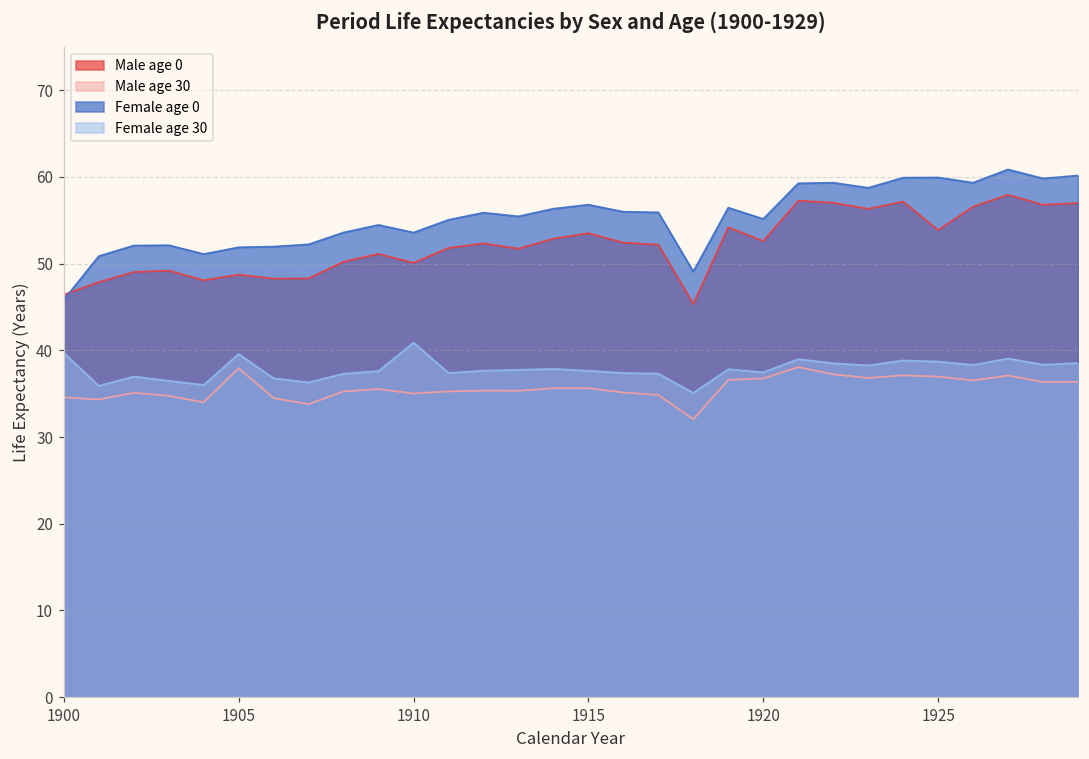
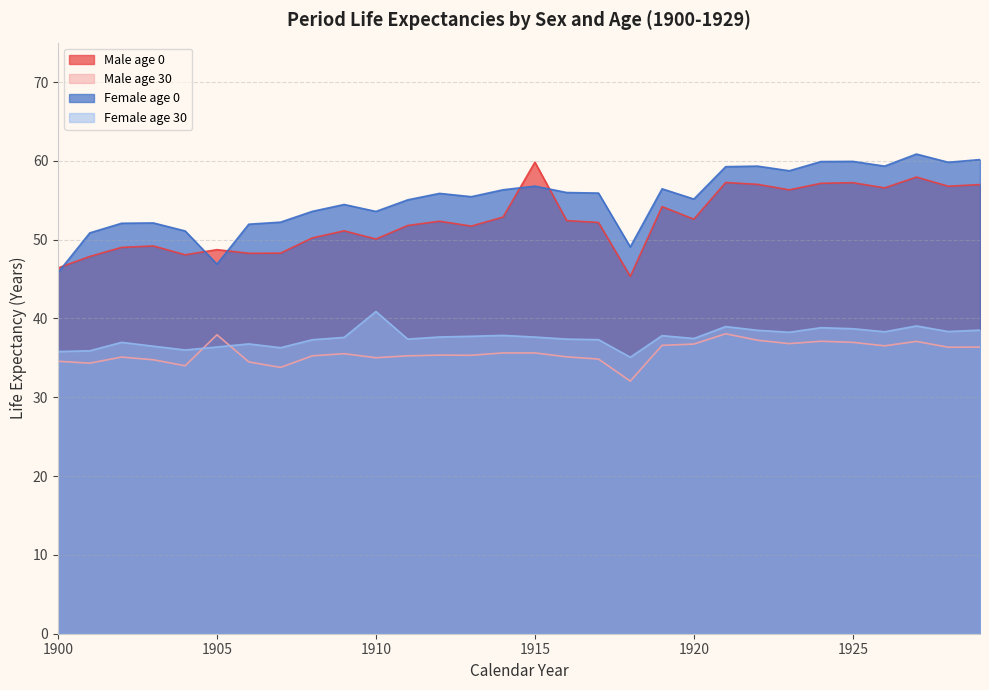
  {
    "Male age 0": {
      "1900": 46,
      "1905": 49,
      "1910": 50,
-     "1915": 54,
+     "1915": 60,
      "1920": 53,
-     "1925": 54
+     "1925": 57
    },
    "Male age 30": {
      "1900": 35,
      "1905": 38,
      "1910": 35,
      "1915": 36,
      "1920": 37,
      "1925": 37
    },
    "Female age 0": {
      "1900": 46,
-     "1905": 52,
+     "1905": 47,
      "1910": 54,
      "1915": 57,
      "1920": 55,
      "1925": 60
    },
    "Female age 30": {
-     "1900": 40,
-     "1905": 40,
+     "1900": 36,
+     "1905": 36,
      "1910": 41,
      "1915": 38,
      "1920": 37,
      "1925": 39
    }
  }
